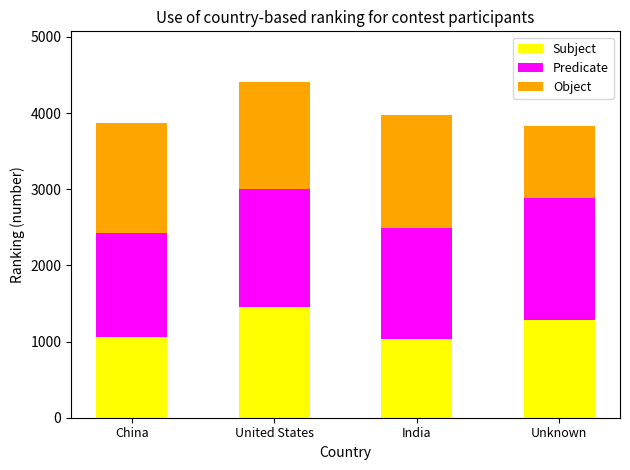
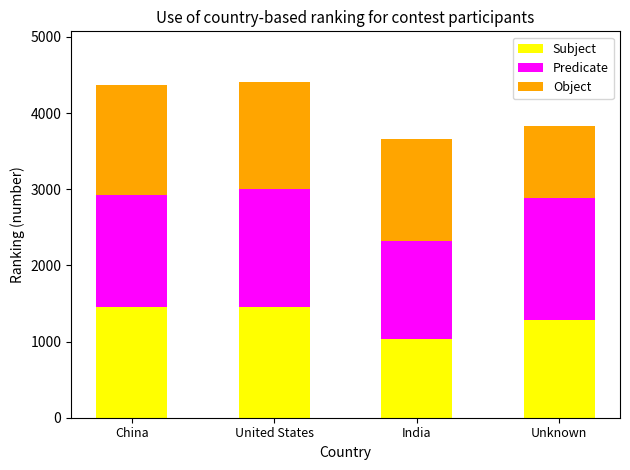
  {
    "Subject": {
-     "China": 1100,
+     "China": 1500,
      "United States": 1500,
      "India": 1000,
      "Unknown": 1300
    },
    "Predicate": {
-     "China": 1400,
+     "China": 1500,
      "United States": 1600,
-     "India": 1500,
+     "India": 1300,
      "Unknown": 1600
    },
    "Object": {
      "China": 1500,
      "United States": 1400,
-     "India": 1500,
+     "India": 1300,
      "Unknown": 900
    }
  }
